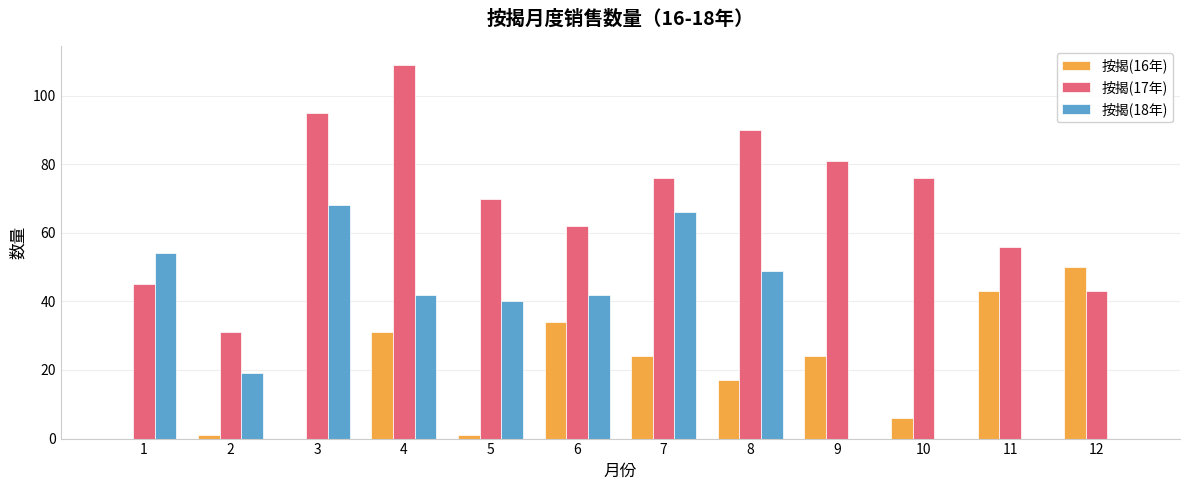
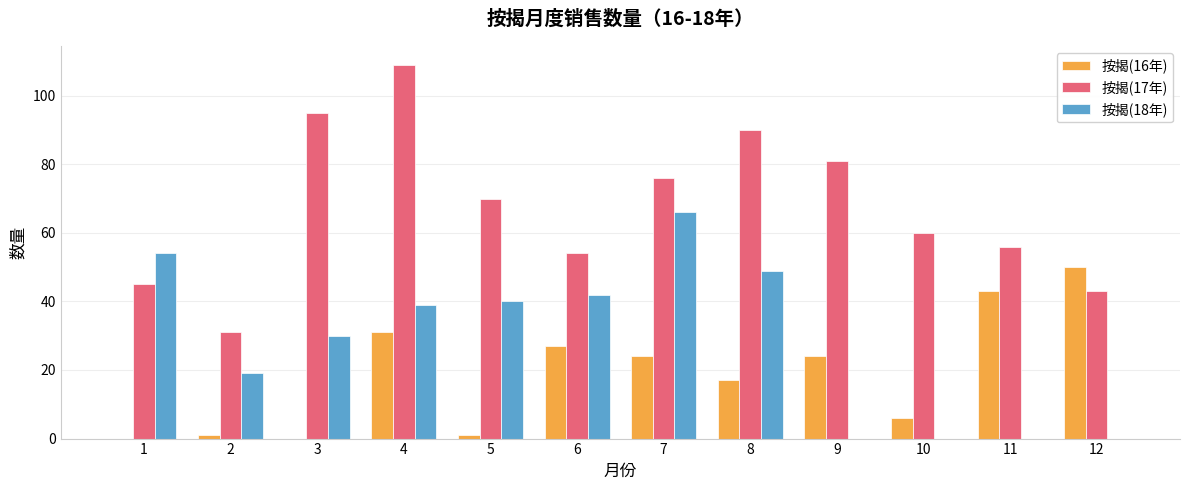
  {
    "按揭(16年)": {
      "1": 0,
      "2": 1,
      "3": 0,
      "4": 31,
      "5": 1,
-     "6": 34,
+     "6": 27,
      "7": 24,
      "8": 17,
      "9": 24,
      "10": 6,
      "11": 43,
      "12": 50
    },
    "按揭(17年)": {
      "1": 45,
      "2": 31,
      "3": 95,
      "4": 109,
      "5": 70,
-     "6": 62,
+     "6": 54,
      "7": 76,
      "8": 90,
      "9": 81,
-     "10": 76,
+     "10": 60,
      "11": 56,
      "12": 43
    },
    "按揭(18年)": {
      "1": 54,
      "2": 19,
-     "3": 68,
-     "4": 42,
+     "3": 30,
+     "4": 39,
      "5": 40,
      "6": 42,
      "7": 66,
      "8": 49,
      "9": 0,
      "10": 0,
      "11": 0,
      "12": 0
    }
  }
